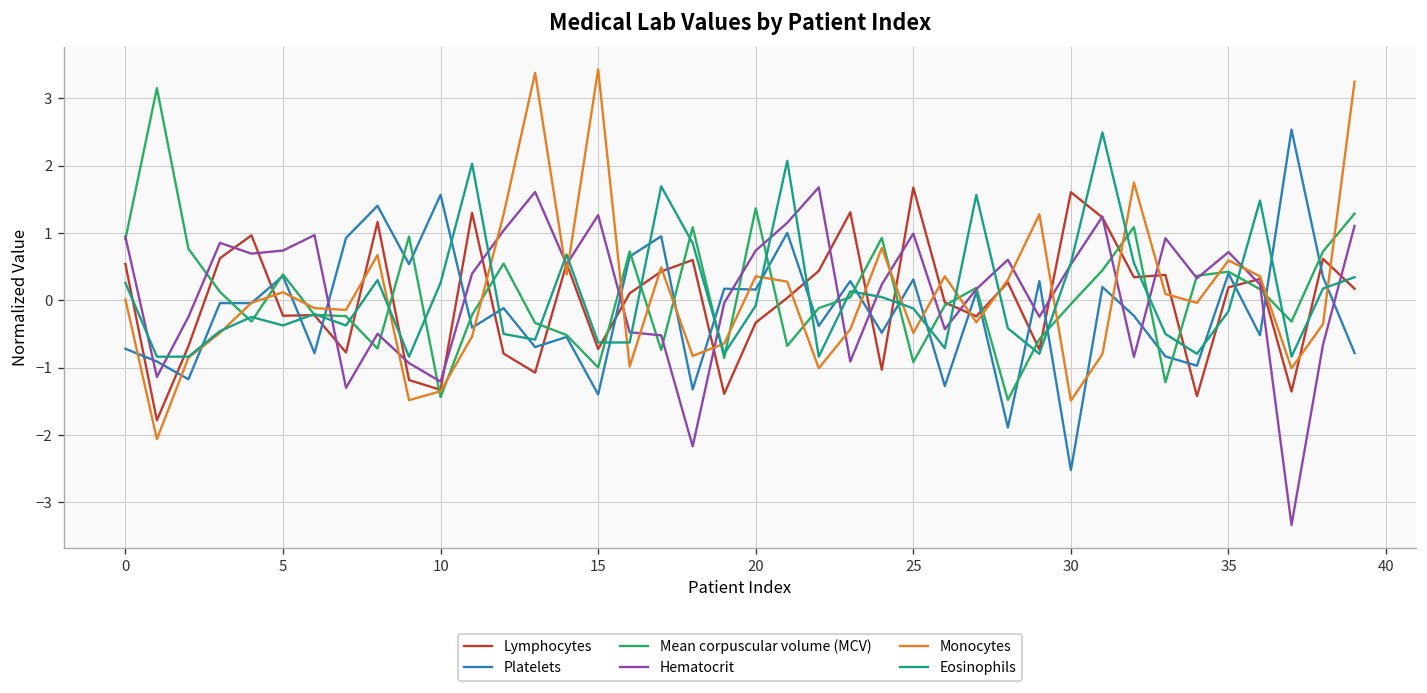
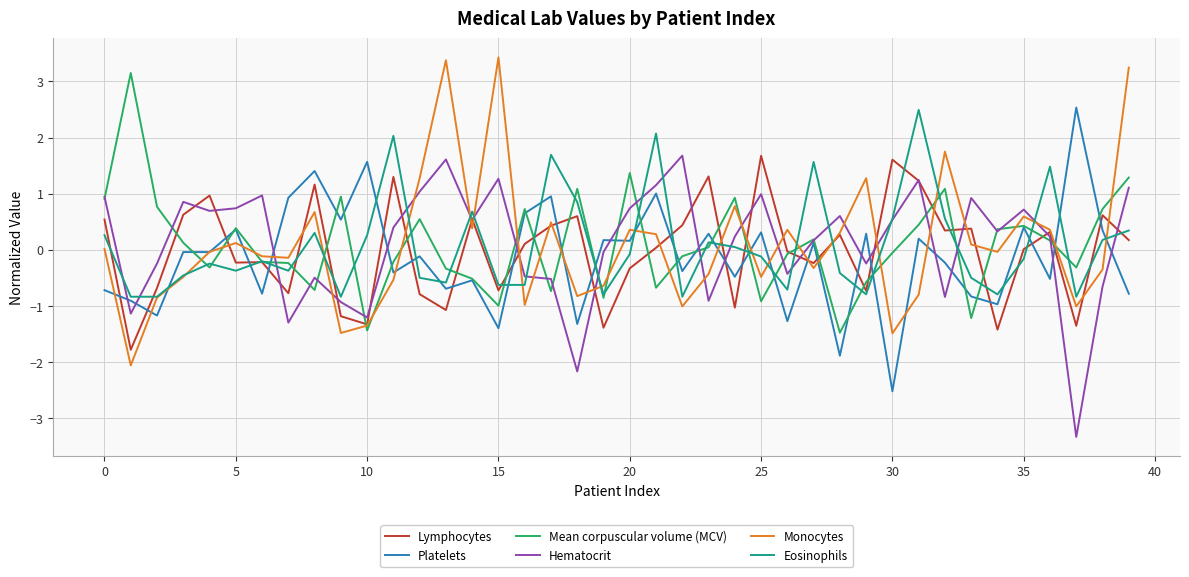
  {
    "Lymphocytes": {
      "0": 0.5,
      "5": -0.2,
      "15": -0.7,
      "20": -0.3,
      "25": 1.7,
      "30": 1.6,
-     "35": 0.2
+     "35": 0.0
    },
    "Platelets": {
      "0": -0.7,
      "10": 1.6,
      "15": -1.4,
      "20": 0.2,
      "25": 0.3,
      "30": -2.5
    },
    "Hematocrit": {
      "5": 0.7,
      "10": -1.2,
      "15": 1.3,
      "20": 0.7,
      "25": 1.0,
      "35": 0.7
    },
    "Monocytes": {
      "0": 0.0,
      "5": 0.1,
      "15": 3.4,
      "20": 0.4,
      "25": -0.5,
      "30": -1.5,
      "35": 0.6
    }
  }
